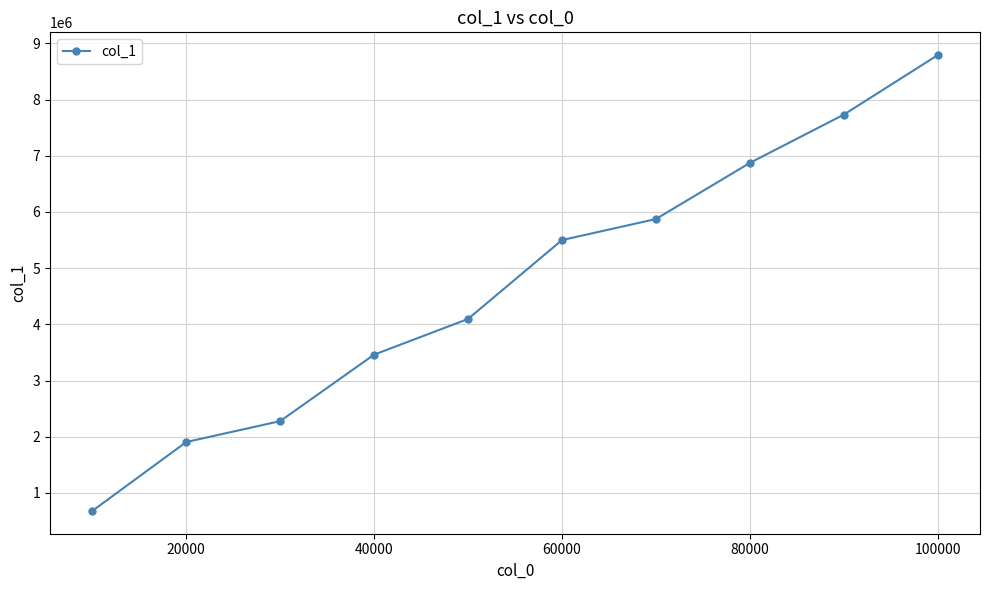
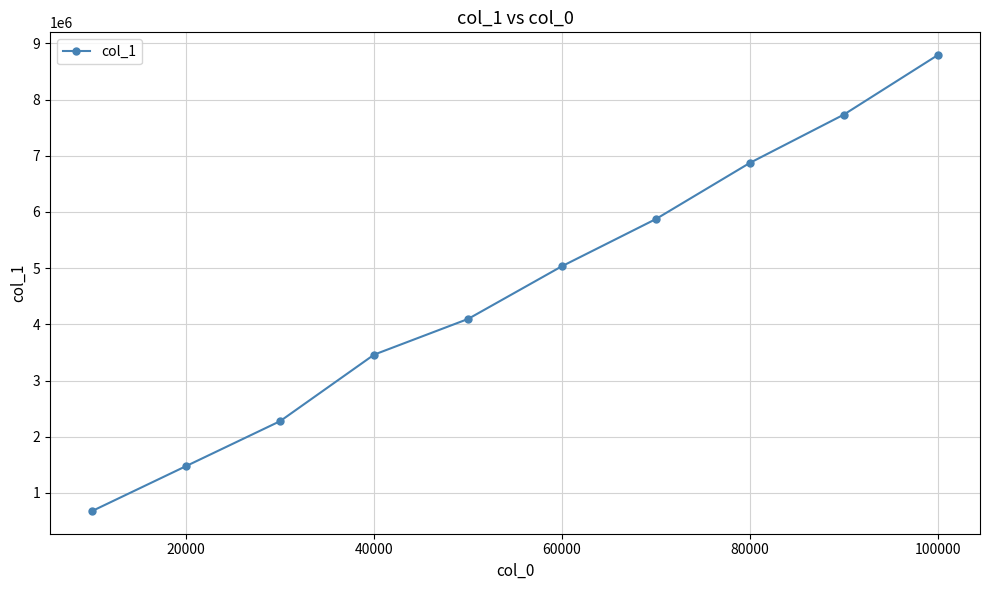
  {
-   "20000": 1900000,
+   "20000": 1500000,
    "40000": 3500000,
-   "60000": 5500000,
+   "60000": 5000000,
    "80000": 6900000,
    "100000": 8800000
  }
